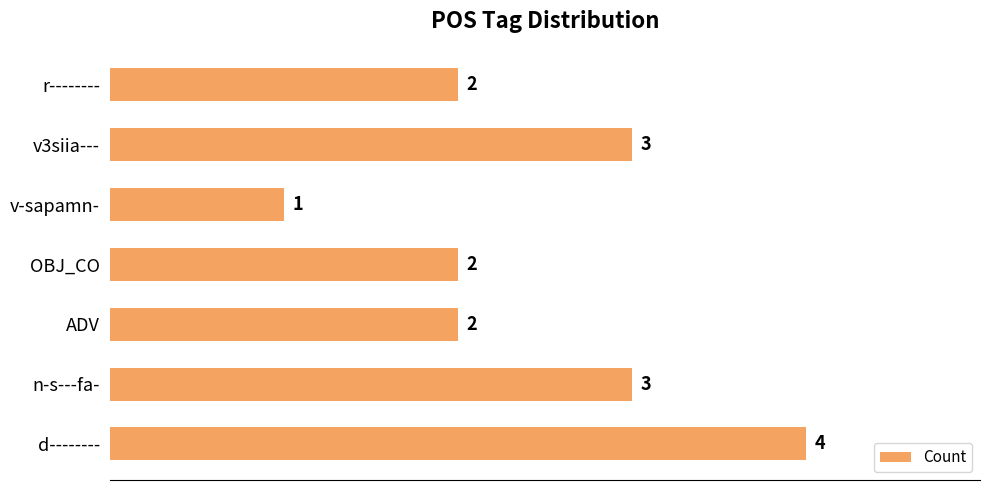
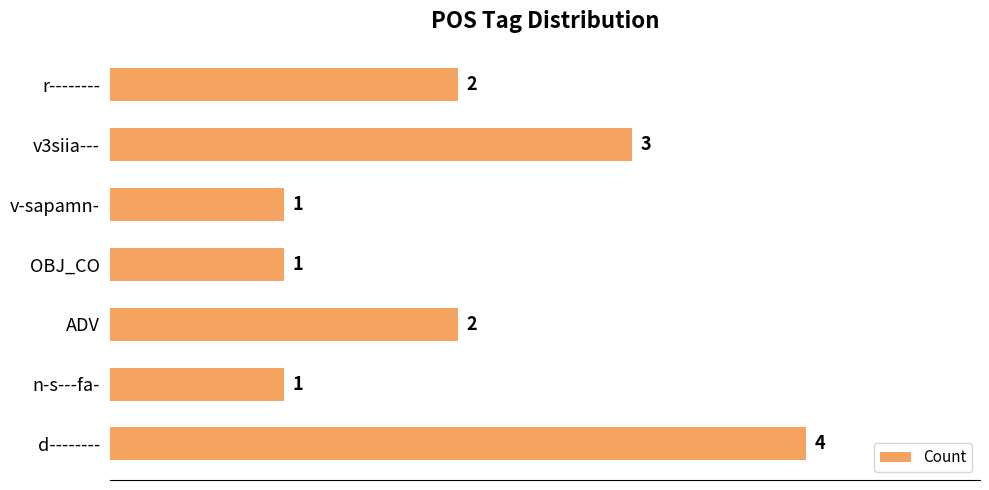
  {
    "r--------": 2,
    "v3siia---": 3,
    "v-sapamn-": 1,
-   "OBJ_CO": 2,
+   "OBJ_CO": 1,
    "ADV": 2,
-   "n-s---fa-": 3,
+   "n-s---fa-": 1,
    "d--------": 4
  }
